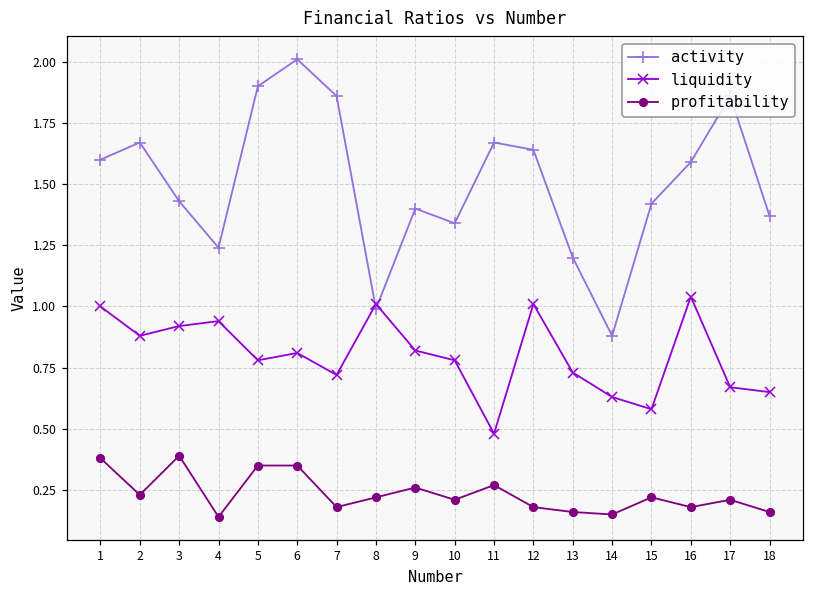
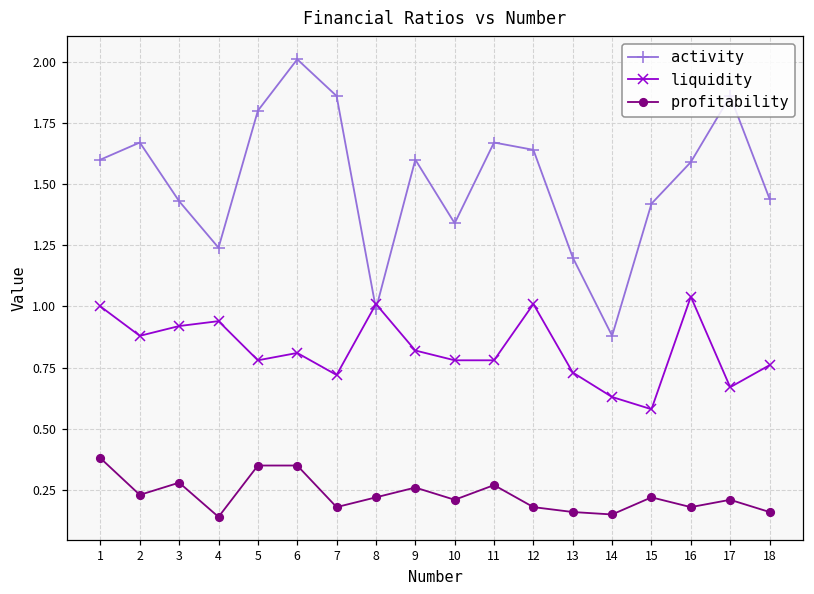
  {
    "activity": {
      "1": 1.60,
      "2": 1.67,
      "3": 1.43,
      "4": 1.24,
-     "5": 1.9,
+     "5": 1.8,
      "6": 2.01,
      "7": 1.86,
      "8": 0.99,
-     "9": 1.4,
+     "9": 1.6,
      "10": 1.34,
      "11": 1.67,
      "12": 1.64,
      "13": 1.20,
      "14": 0.88,
      "15": 1.42,
      "16": 1.59,
-     "18": 1.37
+     "18": 1.44
    },
    "liquidity": {
      "1": 1.00,
      "2": 0.88,
      "3": 0.92,
      "4": 0.94,
      "5": 0.78,
      "6": 0.81,
      "7": 0.72,
      "8": 1.01,
      "9": 0.82,
      "10": 0.78,
-     "11": 0.48,
+     "11": 0.78,
      "12": 1.01,
      "13": 0.73,
      "14": 0.63,
      "15": 0.58,
      "16": 1.04,
      "17": 0.67,
-     "18": 0.65
+     "18": 0.76
    },
    "profitability": {
      "1": 0.38,
      "2": 0.23,
-     "3": 0.39,
+     "3": 0.28,
      "4": 0.14,
      "5": 0.35,
      "6": 0.35,
      "7": 0.18,
      "8": 0.22,
      "9": 0.26,
      "10": 0.21,
      "11": 0.27,
      "12": 0.18,
      "13": 0.16,
      "14": 0.15,
      "15": 0.22,
      "16": 0.18,
      "17": 0.21,
      "18": 0.16
    }
  }
